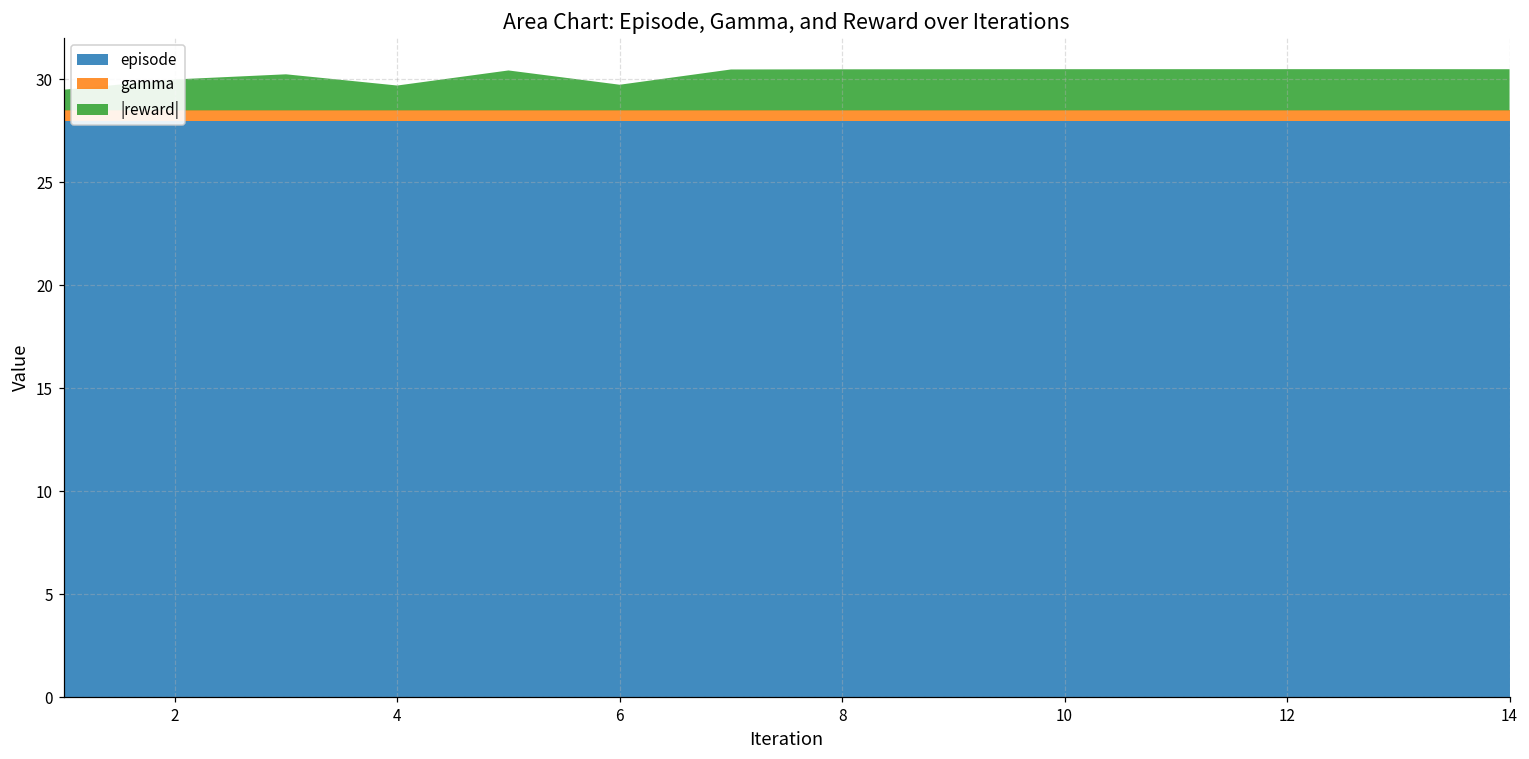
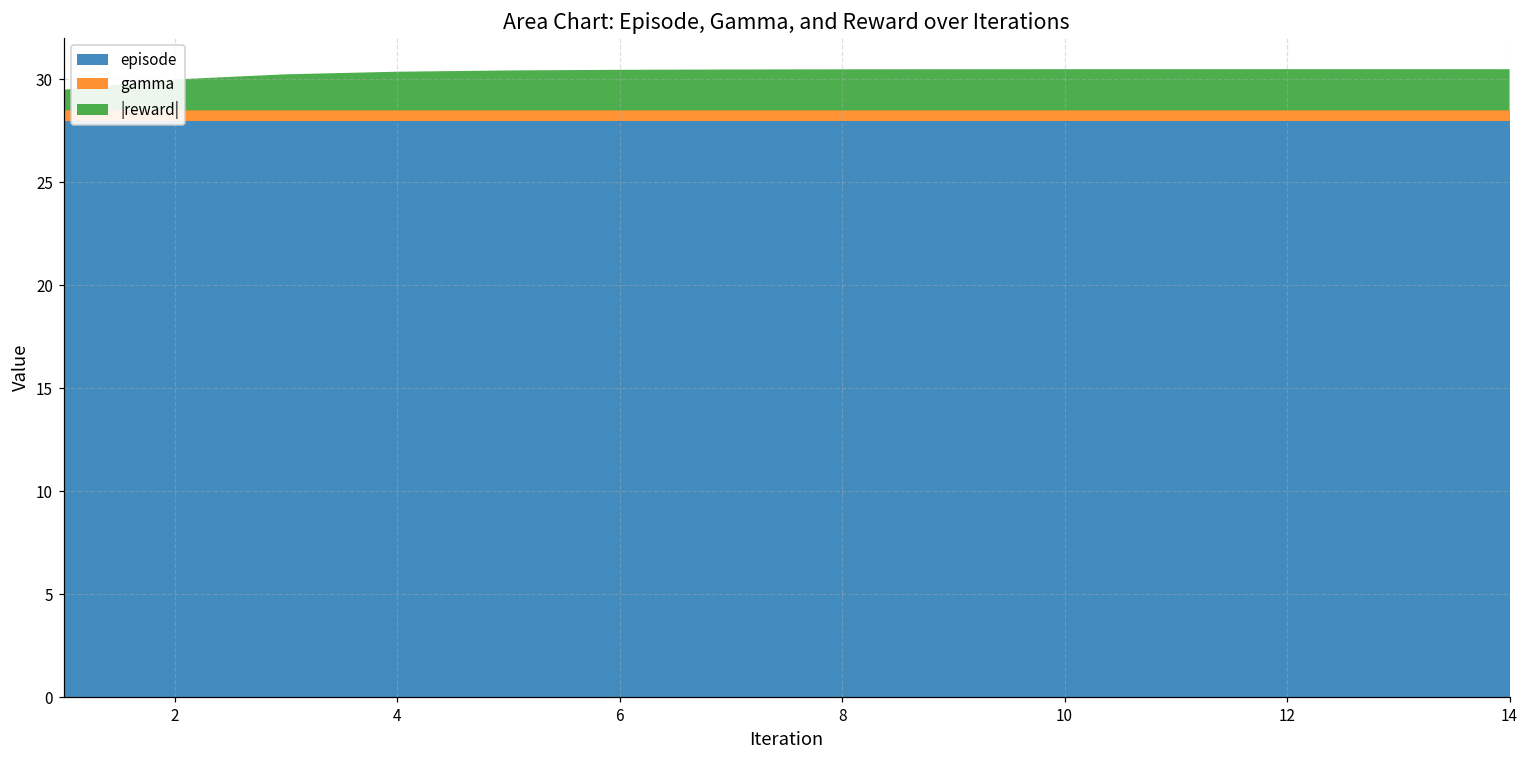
  {
    "episode": {
      "4": 28.0,
      "6": 28.0,
      "8": 28.0,
      "10": 28.0,
      "12": 28.0,
      "14": 28.0
    },
    "gamma": {
      "4": 0.5,
      "6": 0.5,
      "8": 0.5,
      "10": 0.5,
      "12": 0.5,
      "14": 0.5
    },
    "|reward|": {
-     "4": 1.2,
-     "6": 1.2,
+     "4": 1.9,
+     "6": 2.0,
      "8": 2.0,
      "10": 2.0,
      "12": 2.0,
      "14": 2.0
    }
  }
